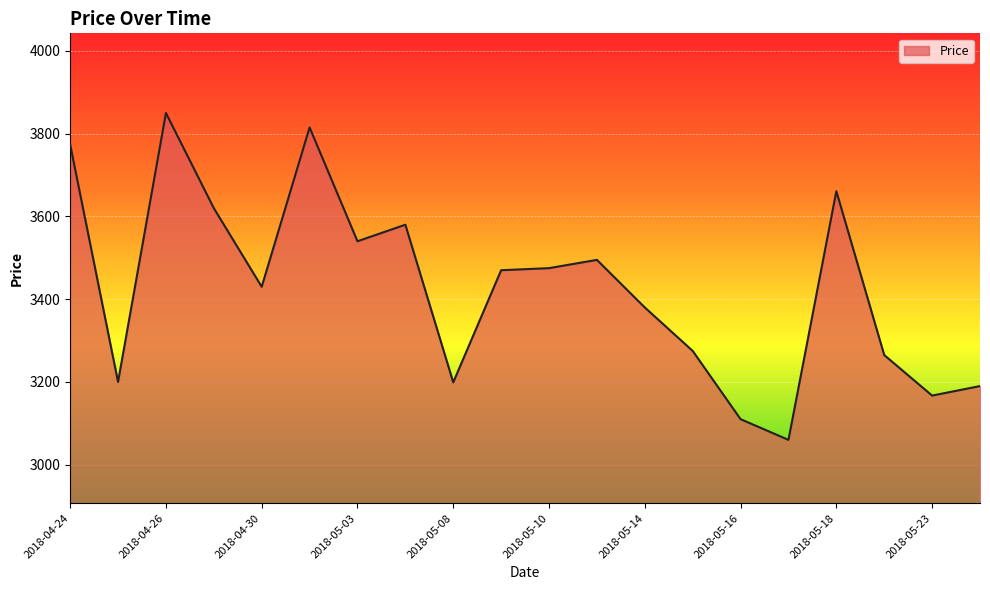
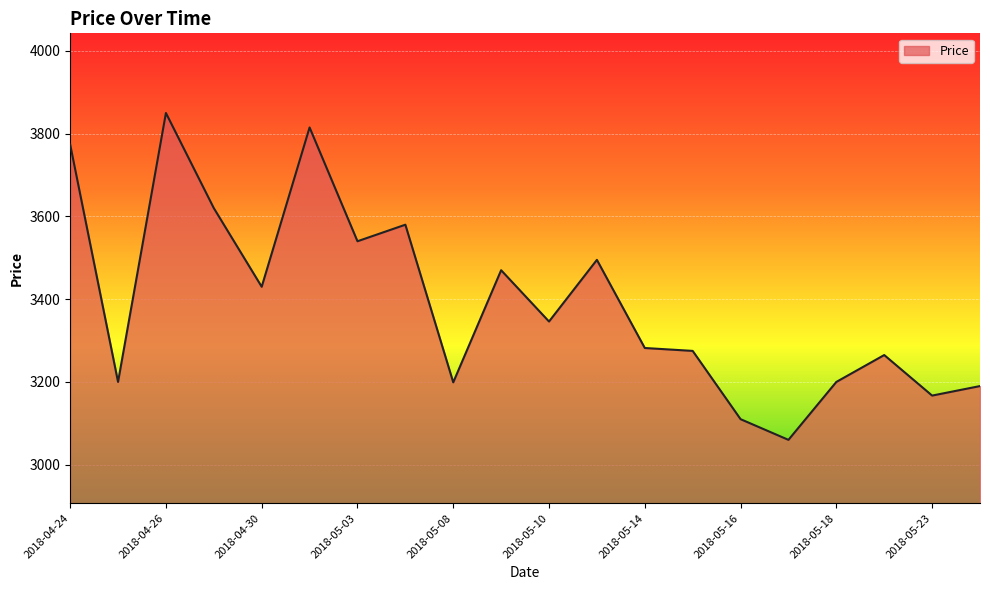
  {
    "2018-04-24": 3770,
    "2018-04-26": 3850,
    "2018-04-30": 3430,
    "2018-05-03": 3540,
    "2018-05-08": 3200,
-   "2018-05-10": 3480,
-   "2018-05-14": 3380,
+   "2018-05-10": 3350,
+   "2018-05-14": 3280,
    "2018-05-16": 3110,
-   "2018-05-18": 3660,
+   "2018-05-18": 3200,
    "2018-05-23": 3170
  }
